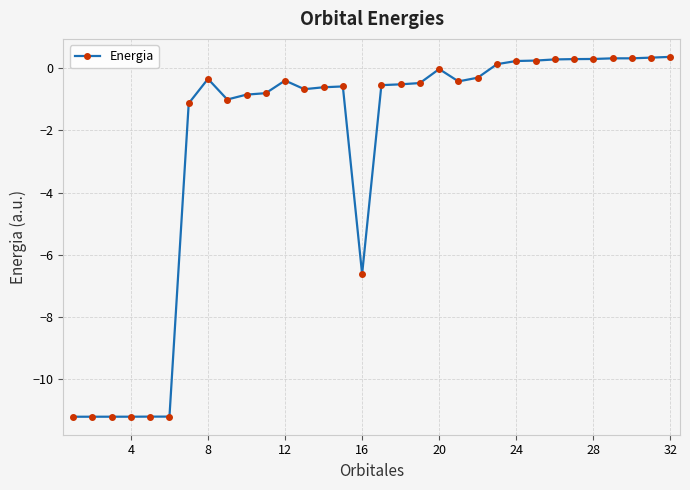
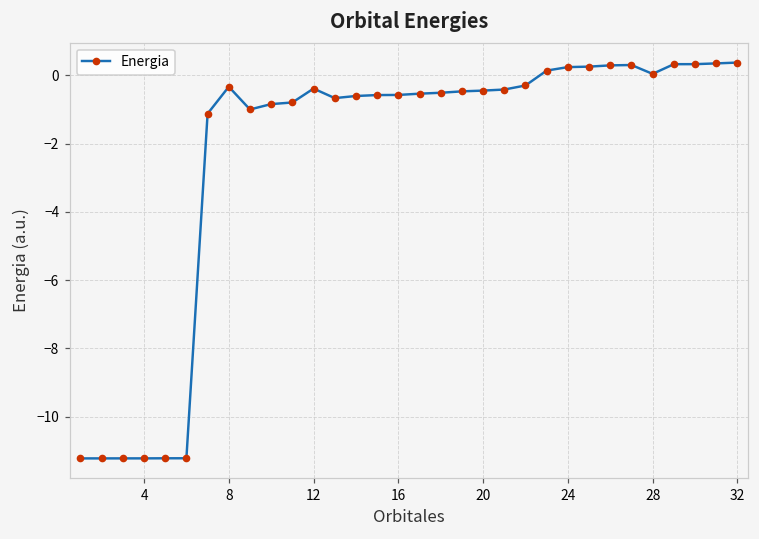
  {
    "4": -11.2,
    "8": -0.3,
    "12": -0.4,
-   "16": -6.6,
-   "20": 0.0,
+   "16": -0.6,
+   "20": -0.4,
    "24": 0.2,
-   "28": 0.3,
+   "28": 0.0,
    "32": 0.4
  }
